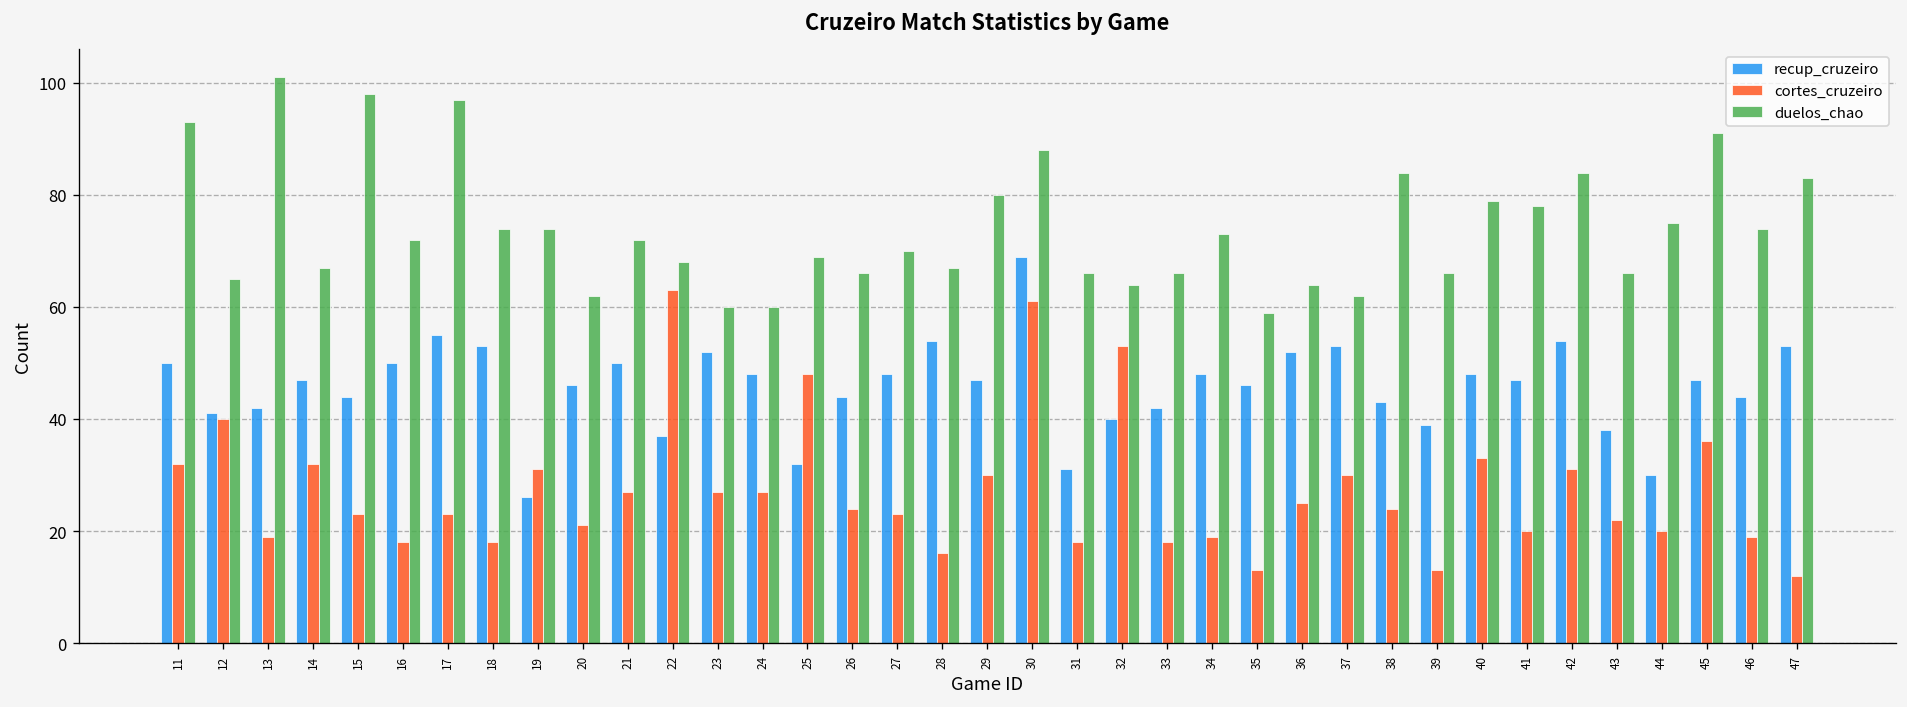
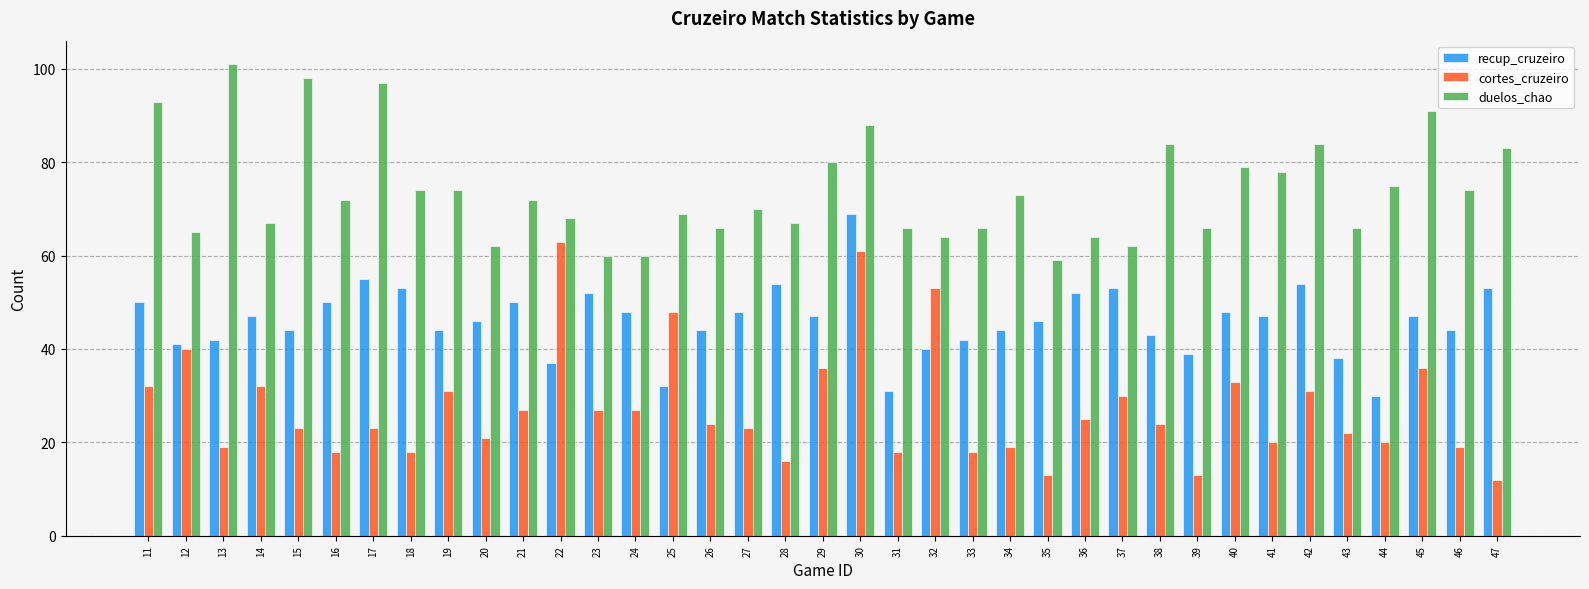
  {
    "recup_cruzeiro": {
      "11": 50,
      "12": 41,
      "13": 42,
      "14": 47,
      "15": 44,
      "16": 50,
      "17": 55,
      "18": 53,
-     "19": 26,
+     "19": 44,
      "20": 46,
      "21": 50,
      "22": 37,
      "23": 52,
      "24": 48,
      "25": 32,
      "26": 44,
      "27": 48,
      "28": 54,
      "29": 47,
      "30": 69,
      "31": 31,
      "32": 40,
      "33": 42,
-     "34": 48,
+     "34": 44,
      "35": 46,
      "36": 52,
      "37": 53,
      "38": 43,
      "39": 39,
      "40": 48,
      "41": 47,
      "42": 54,
      "43": 38,
      "44": 30,
      "45": 47,
      "46": 44,
      "47": 53
    },
    "cortes_cruzeiro": {
      "11": 32,
      "12": 40,
      "13": 19,
      "14": 32,
      "15": 23,
      "16": 18,
      "17": 23,
      "18": 18,
      "19": 31,
      "20": 21,
      "21": 27,
      "22": 63,
      "23": 27,
      "24": 27,
      "25": 48,
      "26": 24,
      "27": 23,
      "28": 16,
-     "29": 30,
+     "29": 36,
      "30": 61,
      "31": 18,
      "32": 53,
      "33": 18,
      "34": 19,
      "35": 13,
      "36": 25,
      "37": 30,
      "38": 24,
      "39": 13,
      "40": 33,
      "41": 20,
      "42": 31,
      "43": 22,
      "44": 20,
      "45": 36,
      "46": 19,
      "47": 12
    },
    "duelos_chao": {
      "11": 93,
      "12": 65,
      "13": 101,
      "14": 67,
      "15": 98,
      "16": 72,
      "17": 97,
      "18": 74,
      "19": 74,
      "20": 62,
      "21": 72,
      "22": 68,
      "23": 60,
      "24": 60,
      "25": 69,
      "26": 66,
      "27": 70,
      "28": 67,
      "29": 80,
      "30": 88,
      "31": 66,
      "32": 64,
      "33": 66,
      "34": 73,
      "35": 59,
      "36": 64,
      "37": 62,
      "38": 84,
      "39": 66,
      "40": 79,
      "41": 78,
      "42": 84,
      "43": 66,
      "44": 75,
      "45": 91,
      "46": 74,
      "47": 83
    }
  }
